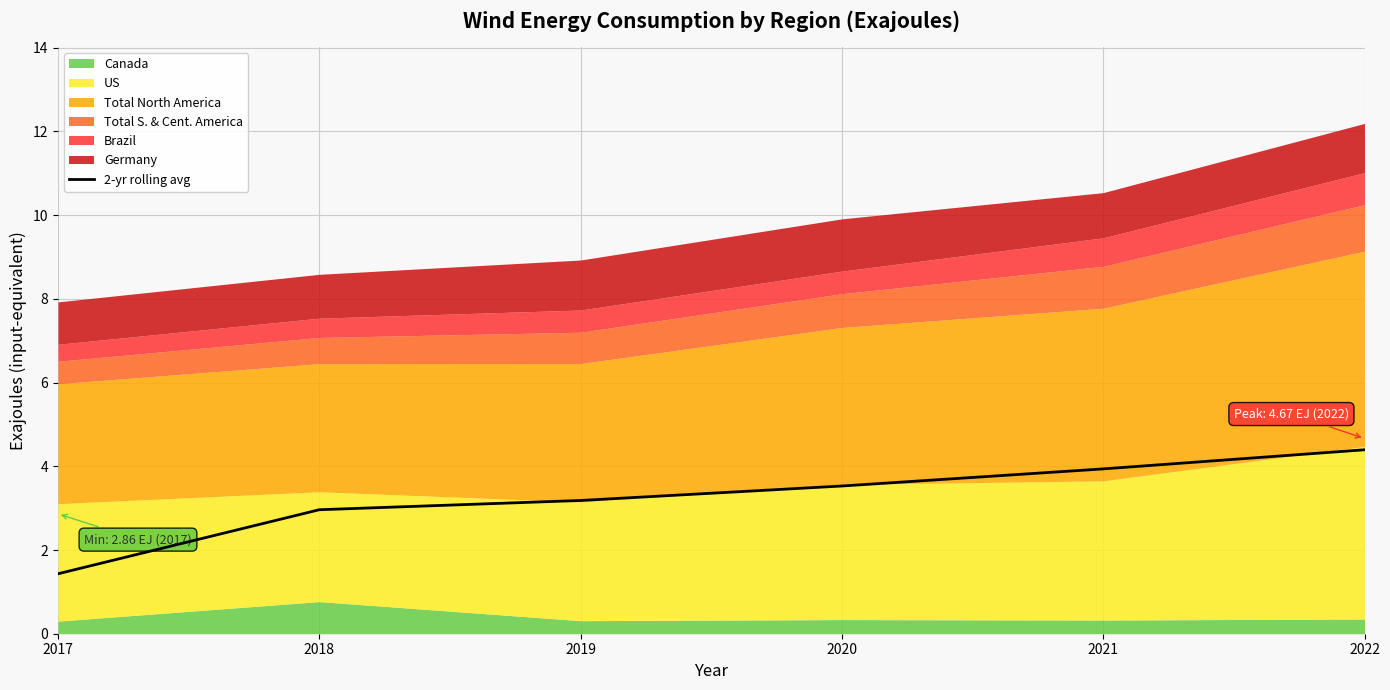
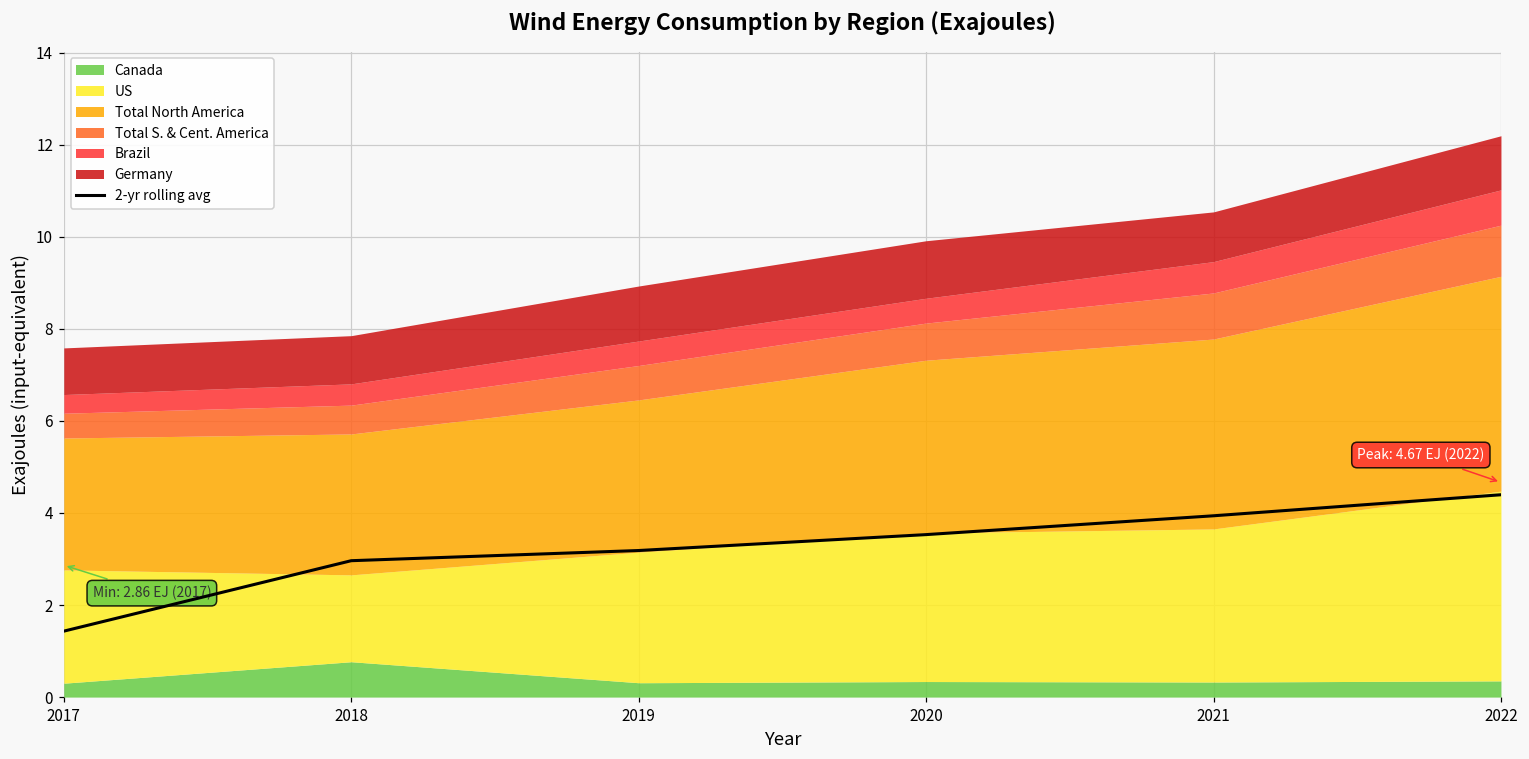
  {
    "2-yr rolling avg": {
      "2017": 1.4,
      "2018": 3.0,
      "2021": 3.9,
      "2022": 4.4
    },
    "Canada": {
      "2017": 0.3,
      "2018": 0.8,
      "2019": 0.3,
      "2020": 0.3,
      "2021": 0.3,
      "2022": 0.4
    },
    "US": {
-     "2017": 2.8,
-     "2018": 2.6,
+     "2017": 2.5,
+     "2018": 1.9,
      "2021": 3.3
    },
    "Total North America": {
      "2017": 2.9,
      "2018": 3.1,
      "2019": 3.3,
      "2020": 3.8,
      "2021": 4.1,
      "2022": 4.7
    },
    "Germany": {
      "2017": 1.0,
      "2018": 1.0,
      "2019": 1.2,
      "2020": 1.2,
      "2021": 1.1,
      "2022": 1.2
    }
  }
